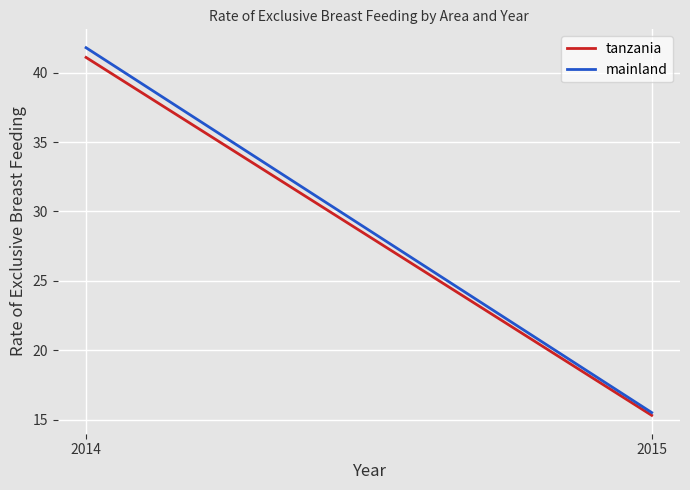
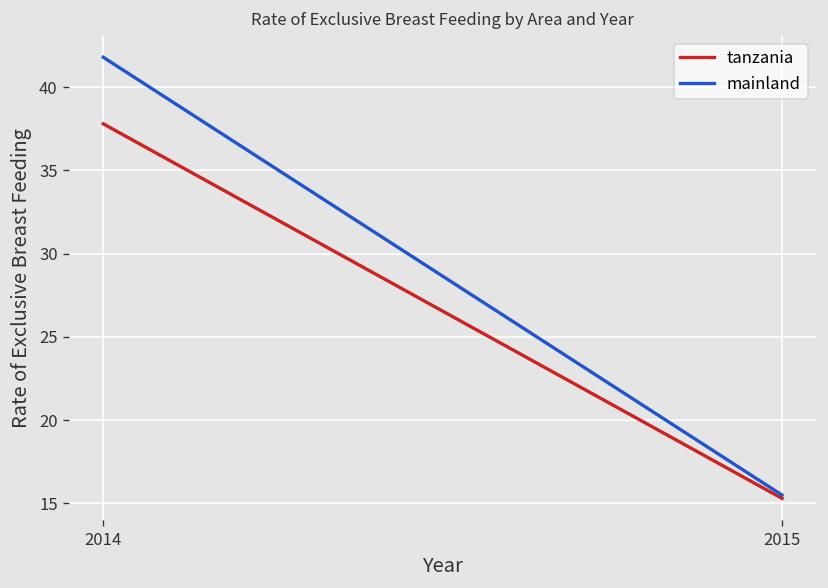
  {
    "tanzania": {
-     "2014": 41.1,
+     "2014": 37.8,
      "2015": 15.3
    },
    "mainland": {
      "2014": 41.8,
      "2015": 15.5
    }
  }
